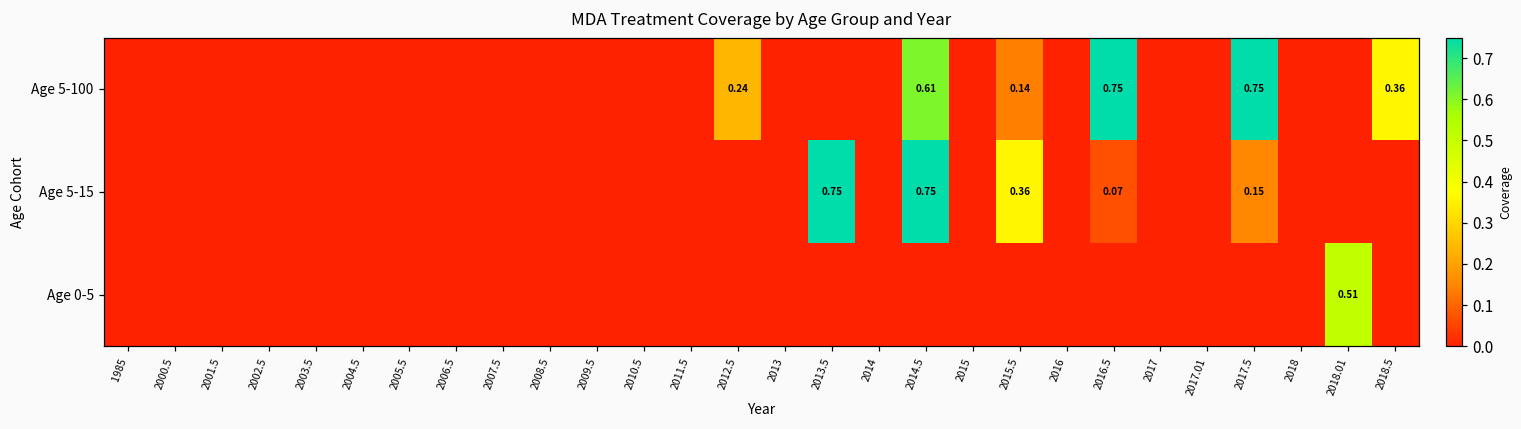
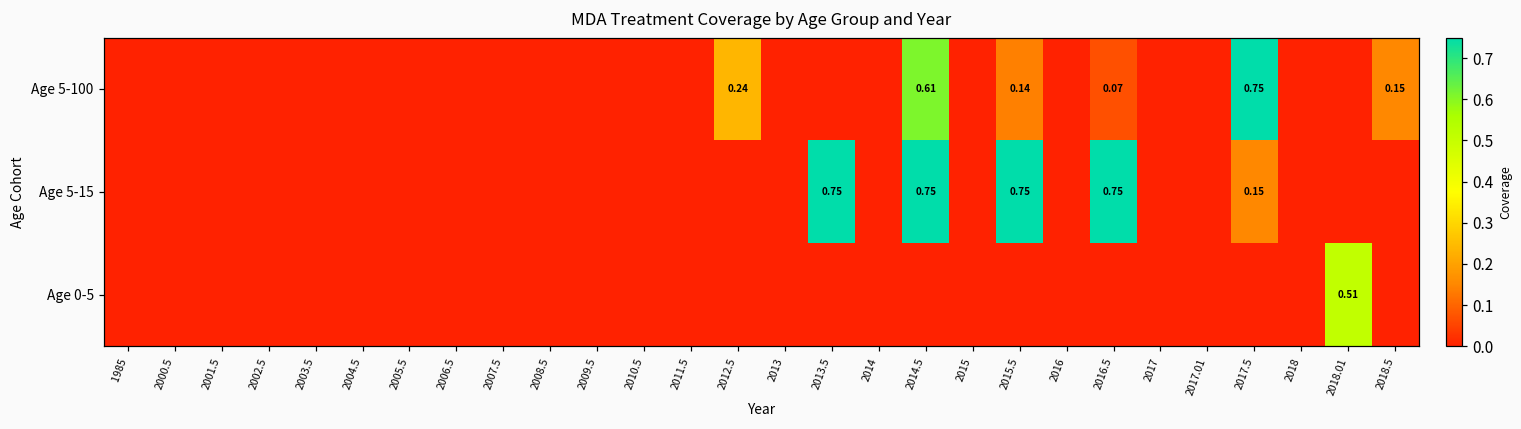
  {
    "Age 5-100": {
      "2012.5": 0.24,
      "2014.5": 0.61,
      "2015.5": 0.14,
-     "2016.5": 0.75,
+     "2016.5": 0.07,
      "2017.5": 0.75,
-     "2018.5": 0.36
+     "2018.5": 0.15
    },
    "Age 5-15": {
      "2013.5": 0.75,
      "2014.5": 0.75,
-     "2015.5": 0.36,
-     "2016.5": 0.07,
+     "2015.5": 0.75,
+     "2016.5": 0.75,
      "2017.5": 0.15
    },
    "Age 0-5": {
      "2018.01": 0.51
    }
  }
